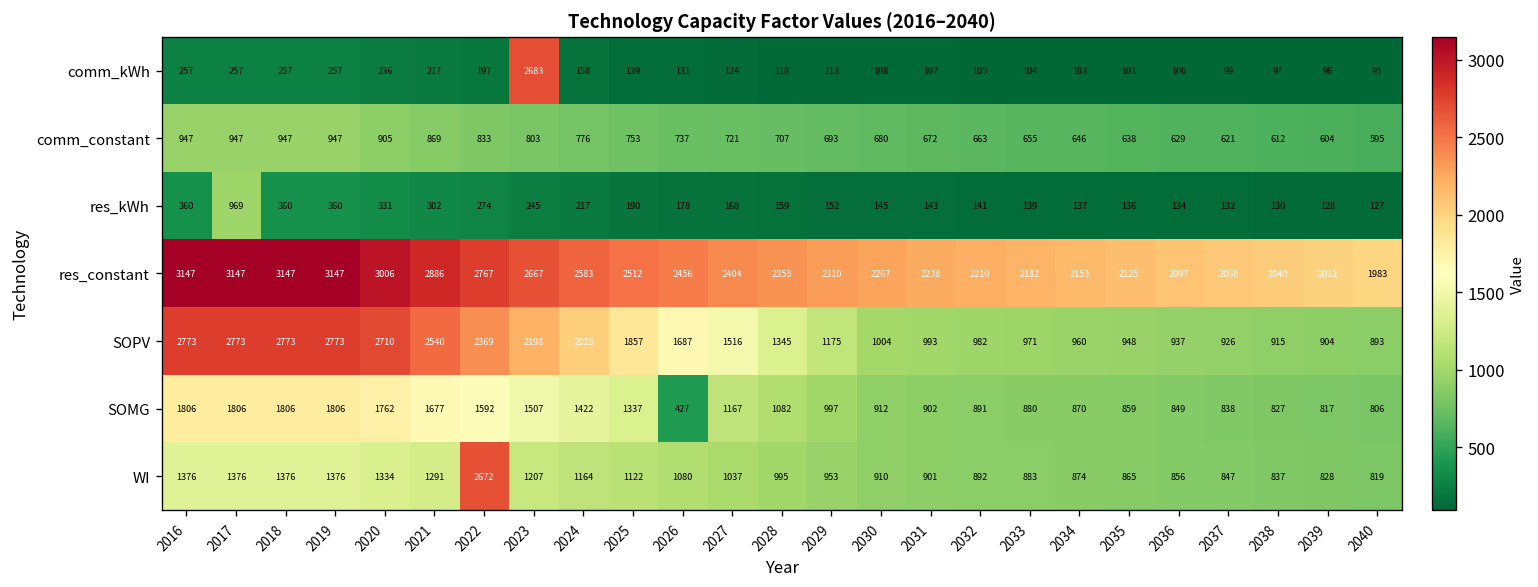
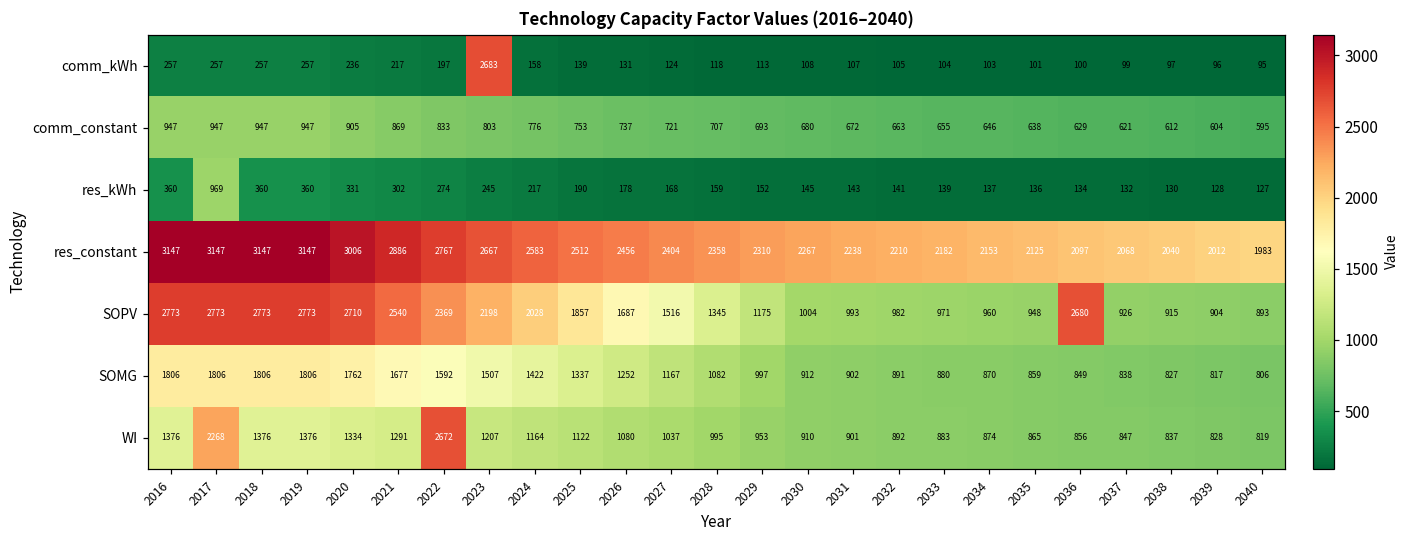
  {
    "comm_kWh": {
      "2016": 257,
      "2017": 257,
      "2018": 257,
      "2019": 257,
      "2020": 236,
      "2021": 217,
      "2022": 197,
      "2023": 2683,
      "2024": 158,
      "2025": 139,
      "2026": 131,
      "2027": 124,
      "2028": 118,
      "2029": 113,
      "2030": 108,
      "2031": 107,
      "2032": 105,
      "2033": 104,
      "2034": 103,
      "2035": 101,
      "2036": 100,
      "2037": 99,
      "2038": 97,
      "2039": 96,
      "2040": 95
    },
    "comm_constant": {
      "2016": 947,
      "2017": 947,
      "2018": 947,
      "2019": 947,
      "2020": 905,
      "2021": 869,
      "2022": 833,
      "2023": 803,
      "2024": 776,
      "2025": 753,
      "2026": 737,
      "2027": 721,
      "2028": 707,
      "2029": 693,
      "2030": 680,
      "2031": 672,
      "2032": 663,
      "2033": 655,
      "2034": 646,
      "2035": 638,
      "2036": 629,
      "2037": 621,
      "2038": 612,
      "2039": 604,
      "2040": 595
    },
    "res_kWh": {
      "2016": 360,
      "2017": 969,
      "2018": 360,
      "2019": 360,
      "2020": 331,
      "2021": 302,
      "2022": 274,
      "2023": 245,
      "2024": 217,
      "2025": 190,
      "2026": 178,
      "2027": 168,
      "2028": 159,
      "2029": 152,
      "2030": 145,
      "2031": 143,
      "2032": 141,
      "2033": 139,
      "2034": 137,
      "2035": 136,
      "2036": 134,
      "2037": 132,
      "2038": 130,
      "2039": 128,
      "2040": 127
    },
    "res_constant": {
      "2016": 3147,
      "2017": 3147,
      "2018": 3147,
      "2019": 3147,
      "2020": 3006,
      "2021": 2886,
      "2022": 2767,
      "2023": 2667,
      "2024": 2583,
      "2025": 2512,
      "2026": 2456,
      "2027": 2404,
      "2028": 2358,
      "2029": 2310,
      "2030": 2267,
      "2031": 2238,
      "2032": 2210,
      "2033": 2182,
      "2034": 2153,
      "2035": 2125,
      "2036": 2097,
      "2037": 2068,
      "2038": 2040,
      "2039": 2012,
      "2040": 1983
    },
    "SOPV": {
      "2016": 2773,
      "2017": 2773,
      "2018": 2773,
      "2019": 2773,
      "2020": 2710,
      "2021": 2540,
      "2022": 2369,
      "2023": 2198,
      "2024": 2028,
      "2025": 1857,
      "2026": 1687,
      "2027": 1516,
      "2028": 1345,
      "2029": 1175,
      "2030": 1004,
      "2031": 993,
      "2032": 982,
      "2033": 971,
      "2034": 960,
      "2035": 948,
-     "2036": 937,
+     "2036": 2680,
      "2037": 926,
      "2038": 915,
      "2039": 904,
      "2040": 893
    },
    "SOMG": {
      "2016": 1806,
      "2017": 1806,
      "2018": 1806,
      "2019": 1806,
      "2020": 1762,
      "2021": 1677,
      "2022": 1592,
      "2023": 1507,
      "2024": 1422,
      "2025": 1337,
-     "2026": 427,
+     "2026": 1252,
      "2027": 1167,
      "2028": 1082,
      "2029": 997,
      "2030": 912,
      "2031": 902,
      "2032": 891,
      "2033": 880,
      "2034": 870,
      "2035": 859,
      "2036": 849,
      "2037": 838,
      "2038": 827,
      "2039": 817,
      "2040": 806
    },
    "WI": {
      "2016": 1376,
-     "2017": 1376,
+     "2017": 2268,
      "2018": 1376,
      "2019": 1376,
      "2020": 1334,
      "2021": 1291,
      "2022": 2672,
      "2023": 1207,
      "2024": 1164,
      "2025": 1122,
      "2026": 1080,
      "2027": 1037,
      "2028": 995,
      "2029": 953,
      "2030": 910,
      "2031": 901,
      "2032": 892,
      "2033": 883,
      "2034": 874,
      "2035": 865,
      "2036": 856,
      "2037": 847,
      "2038": 837,
      "2039": 828,
      "2040": 819
    }
  }
